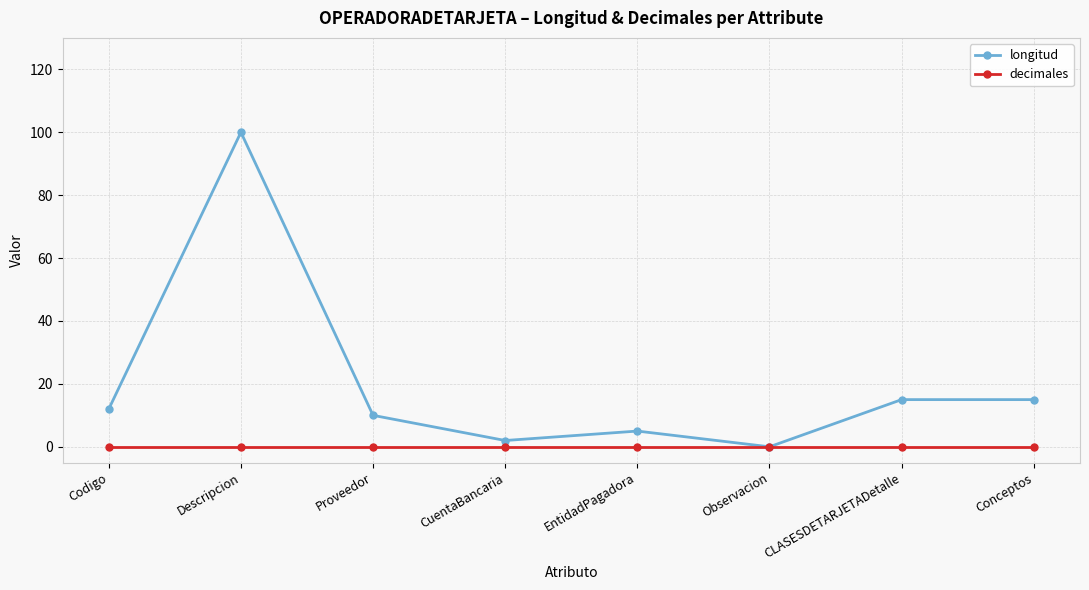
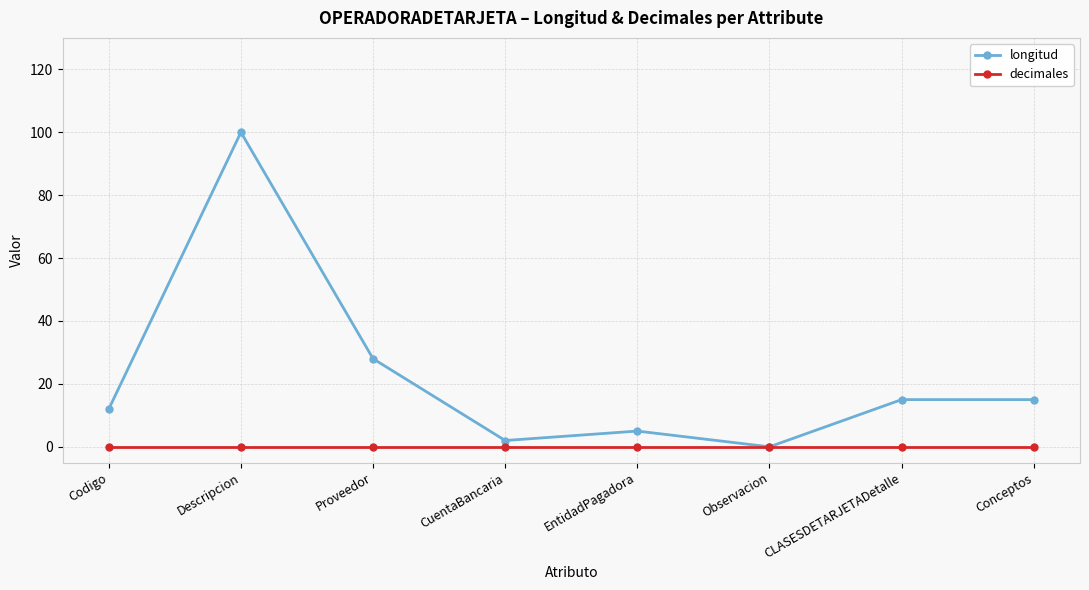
  {
    "longitud": {
      "Codigo": 12,
      "Descripcion": 100,
-     "Proveedor": 10,
+     "Proveedor": 28,
      "CuentaBancaria": 2,
      "EntidadPagadora": 5,
      "CLASESDETARJETADetalle": 15,
      "Conceptos": 15
    },
    "decimales": {
      "Codigo": 0,
      "Descripcion": 0,
      "Proveedor": 0,
      "CuentaBancaria": 0,
      "EntidadPagadora": 0,
      "CLASESDETARJETADetalle": 0,
      "Conceptos": 0
    }
  }
